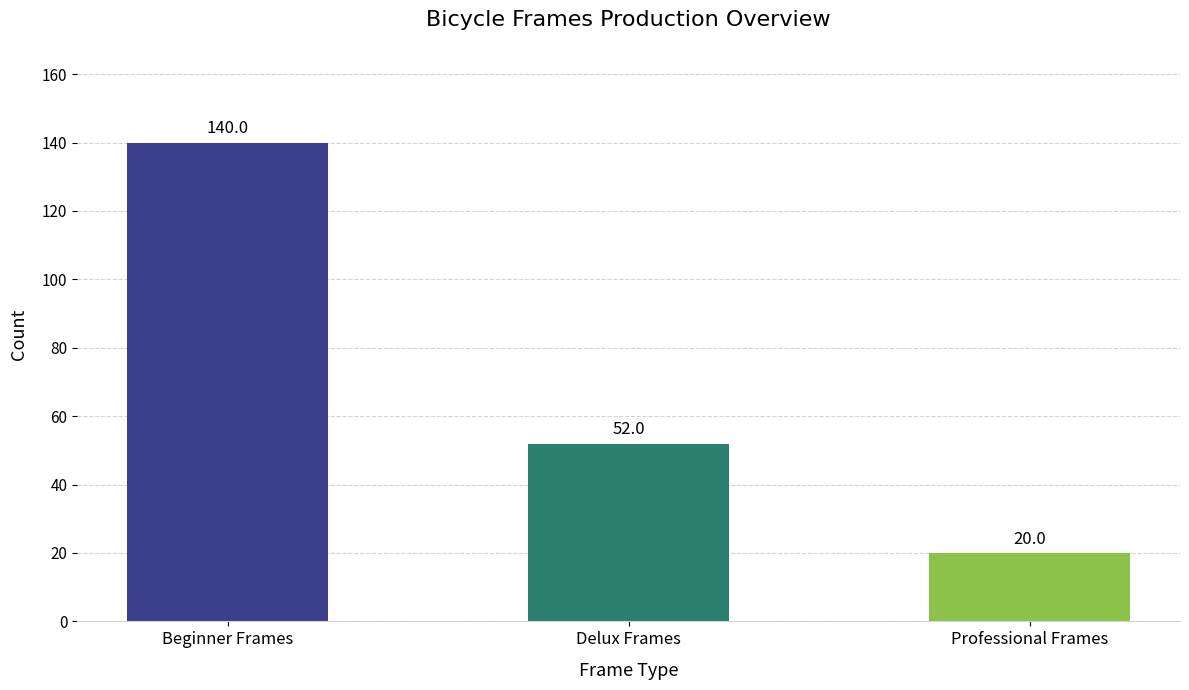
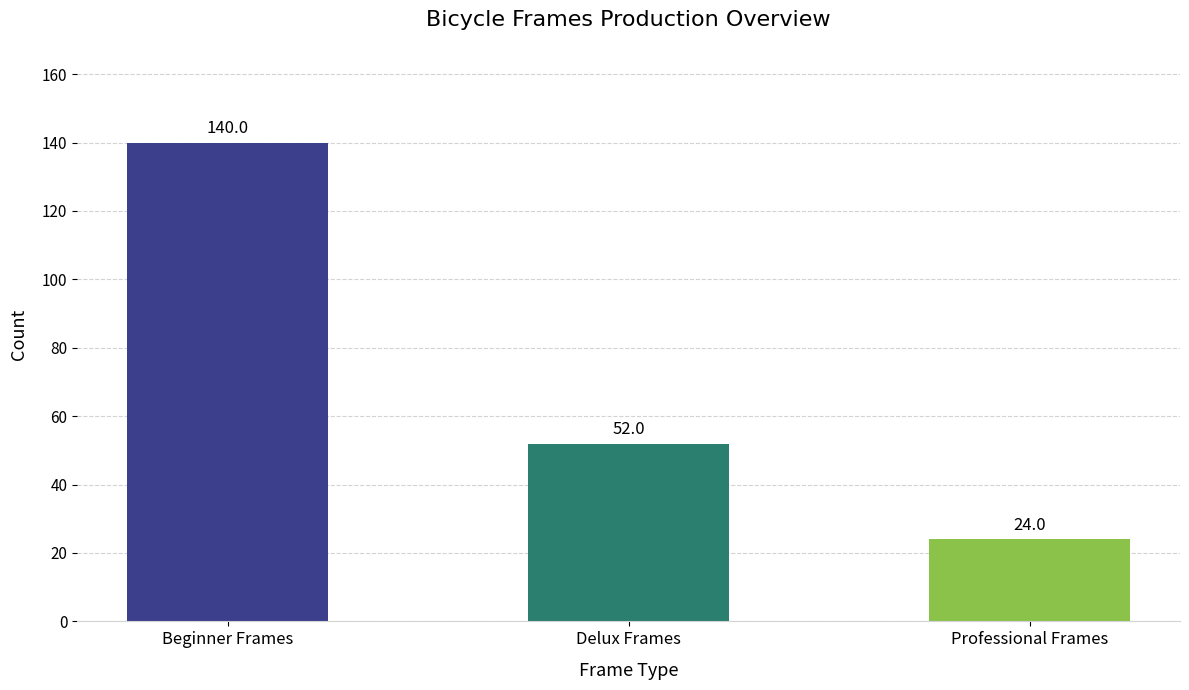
  {
    "Beginner Frames": 140.0,
    "Delux Frames": 52.0,
-   "Professional Frames": 20.0
+   "Professional Frames": 24.0
  }
